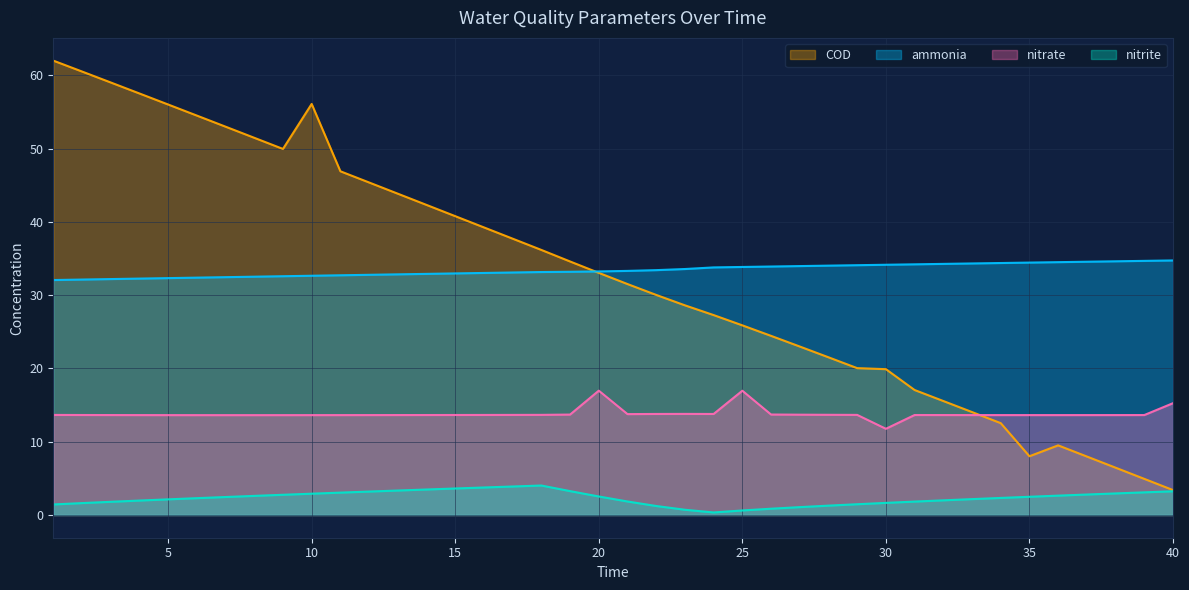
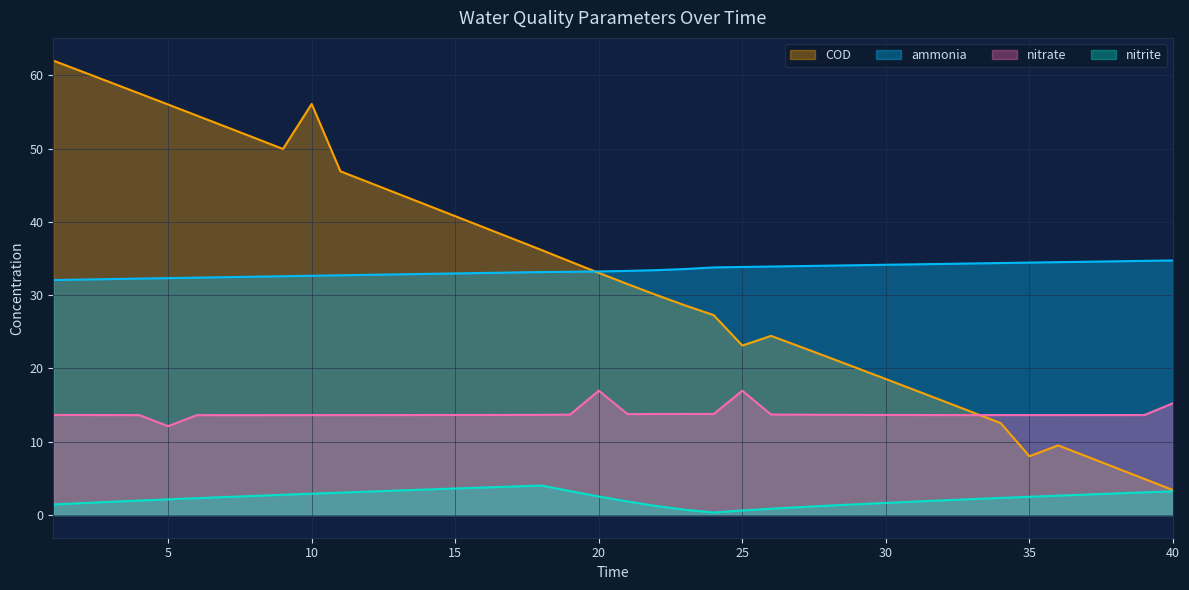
  {
    "COD": {
      "5": 56,
      "10": 56,
      "15": 41,
-     "25": 26,
-     "30": 20,
+     "25": 23,
+     "30": 19,
      "35": 8
    },
    "nitrate": {
-     "5": 14,
+     "5": 12,
      "10": 14,
      "15": 14,
      "20": 17,
      "25": 17,
-     "30": 12,
+     "30": 14,
      "35": 14,
      "40": 15
    }
  }
